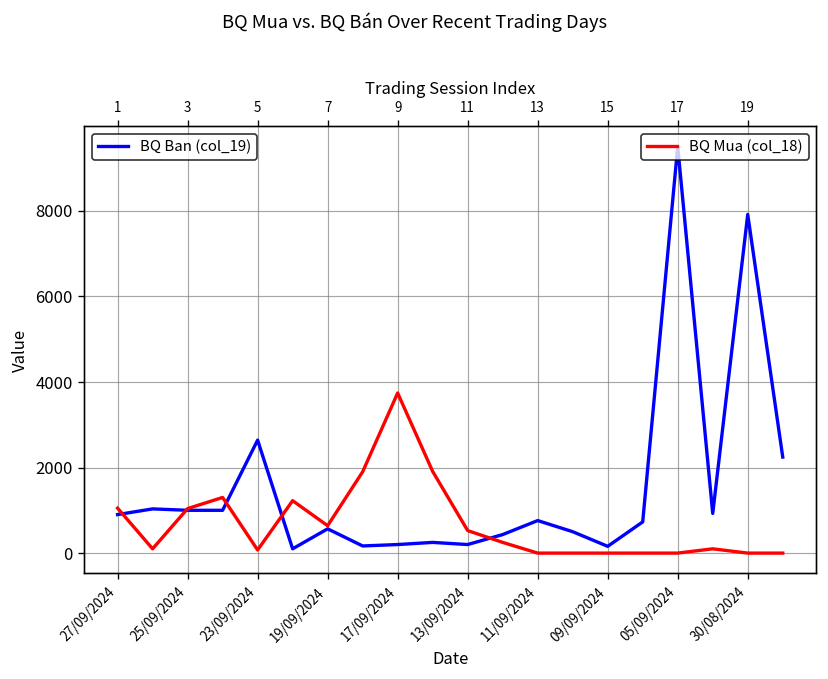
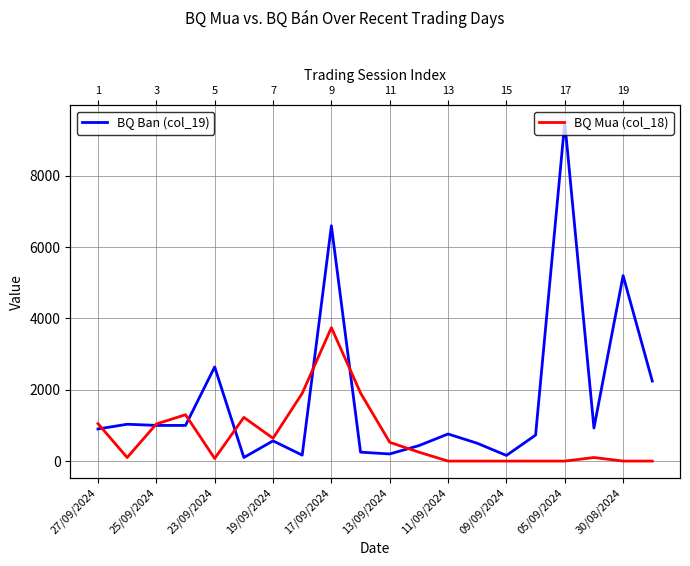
  {
    "BQ Ban (col_19)": {
      "27/09/2024": 900,
      "23/09/2024": 2600,
      "19/09/2024": 600,
-     "17/09/2024": 200,
+     "17/09/2024": 6600,
      "13/09/2024": 200,
      "11/09/2024": 800,
      "09/09/2024": 200,
-     "30/08/2024": 7900
+     "30/08/2024": 5200
    },
    "BQ Mua (col_18)": {
      "27/09/2024": 1100,
      "23/09/2024": 100,
      "19/09/2024": 600,
      "17/09/2024": 3700,
      "13/09/2024": 500,
      "11/09/2024": 0,
      "09/09/2024": 0,
      "05/09/2024": 0,
      "30/08/2024": 0
    }
  }
